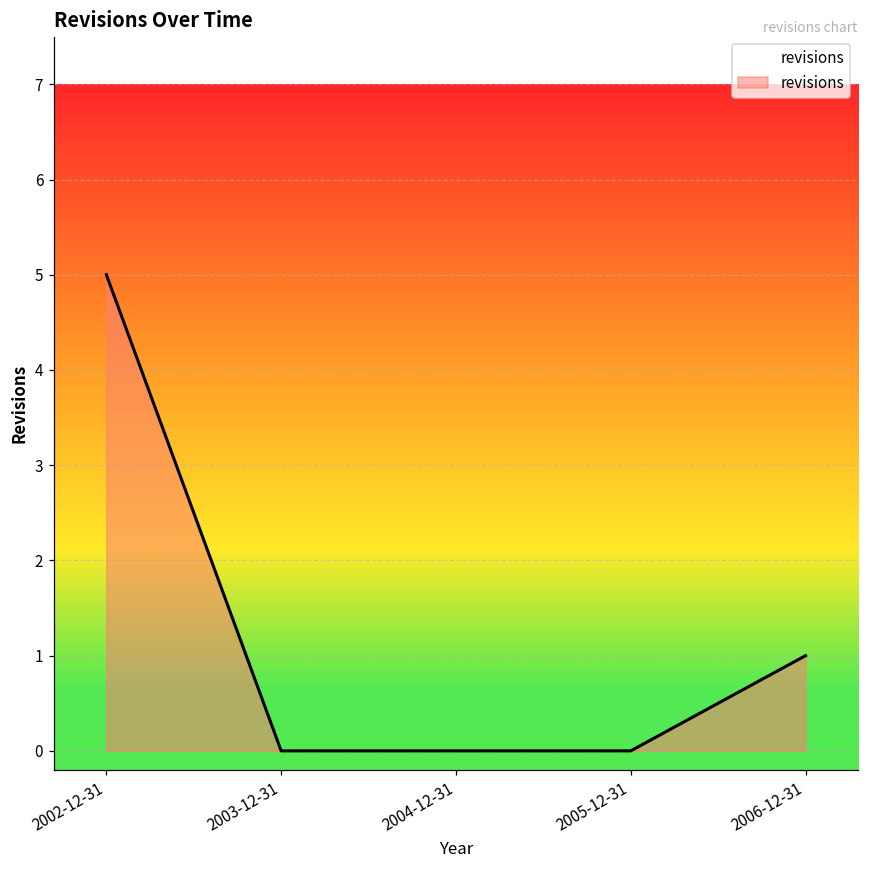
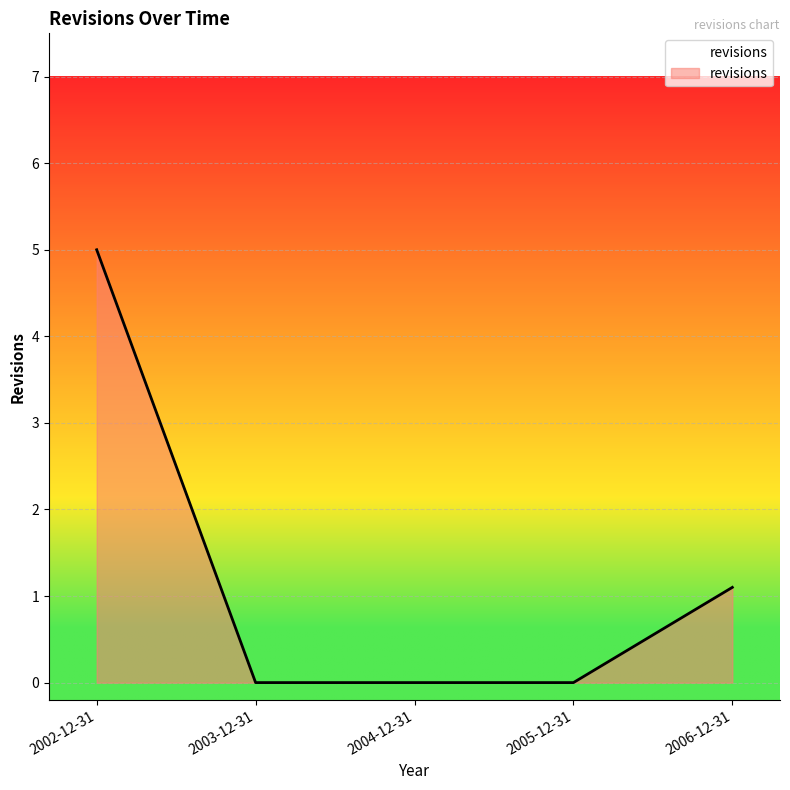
  {
    "2002-12-31": 5.0,
    "2003-12-31": 0.0,
    "2004-12-31": 0.0,
    "2005-12-31": 0.0,
-   "2006-12-31": 1.0
+   "2006-12-31": 1.1
  }
